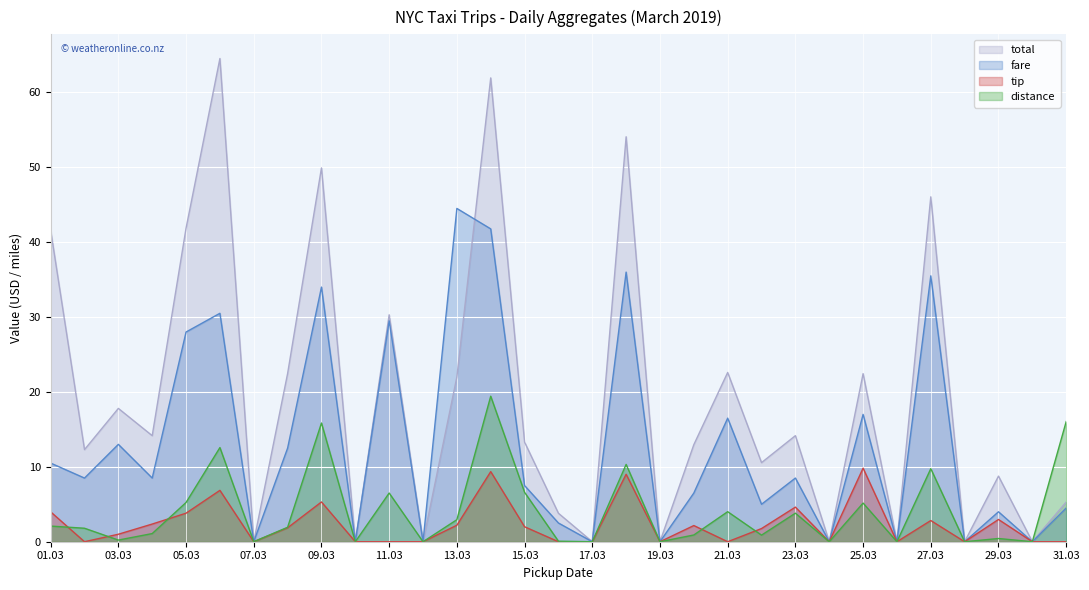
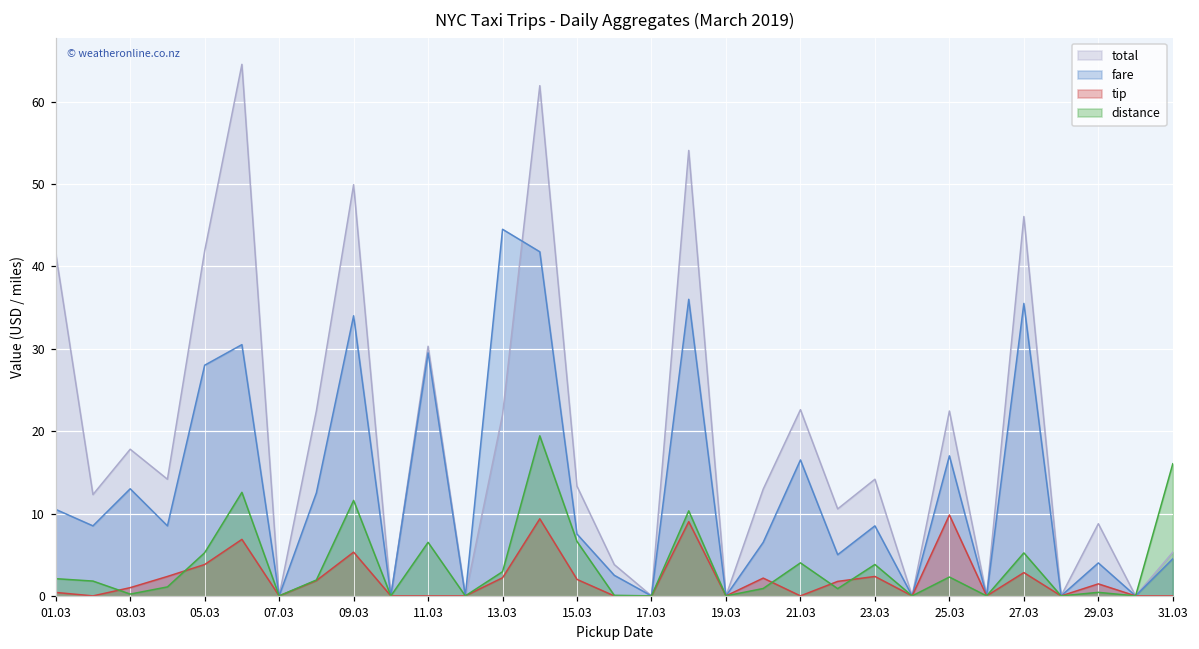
  {
    "tip": {
-     "01.03": 4,
+     "01.03": 0,
      "03.03": 1,
      "05.03": 4,
      "09.03": 5,
      "11.03": 0,
      "13.03": 2,
      "15.03": 2,
      "21.03": 0,
-     "23.03": 5,
+     "23.03": 2,
      "25.03": 10,
      "27.03": 3,
-     "29.03": 3,
+     "29.03": 1,
      "31.03": 0
    },
    "distance": {
      "01.03": 2,
      "03.03": 0,
      "05.03": 5,
-     "09.03": 16,
+     "09.03": 12,
      "11.03": 7,
      "13.03": 3,
      "15.03": 7,
      "21.03": 4,
      "23.03": 4,
-     "25.03": 5,
-     "27.03": 10,
+     "25.03": 2,
+     "27.03": 5,
      "29.03": 0,
      "31.03": 16
    }
  }
